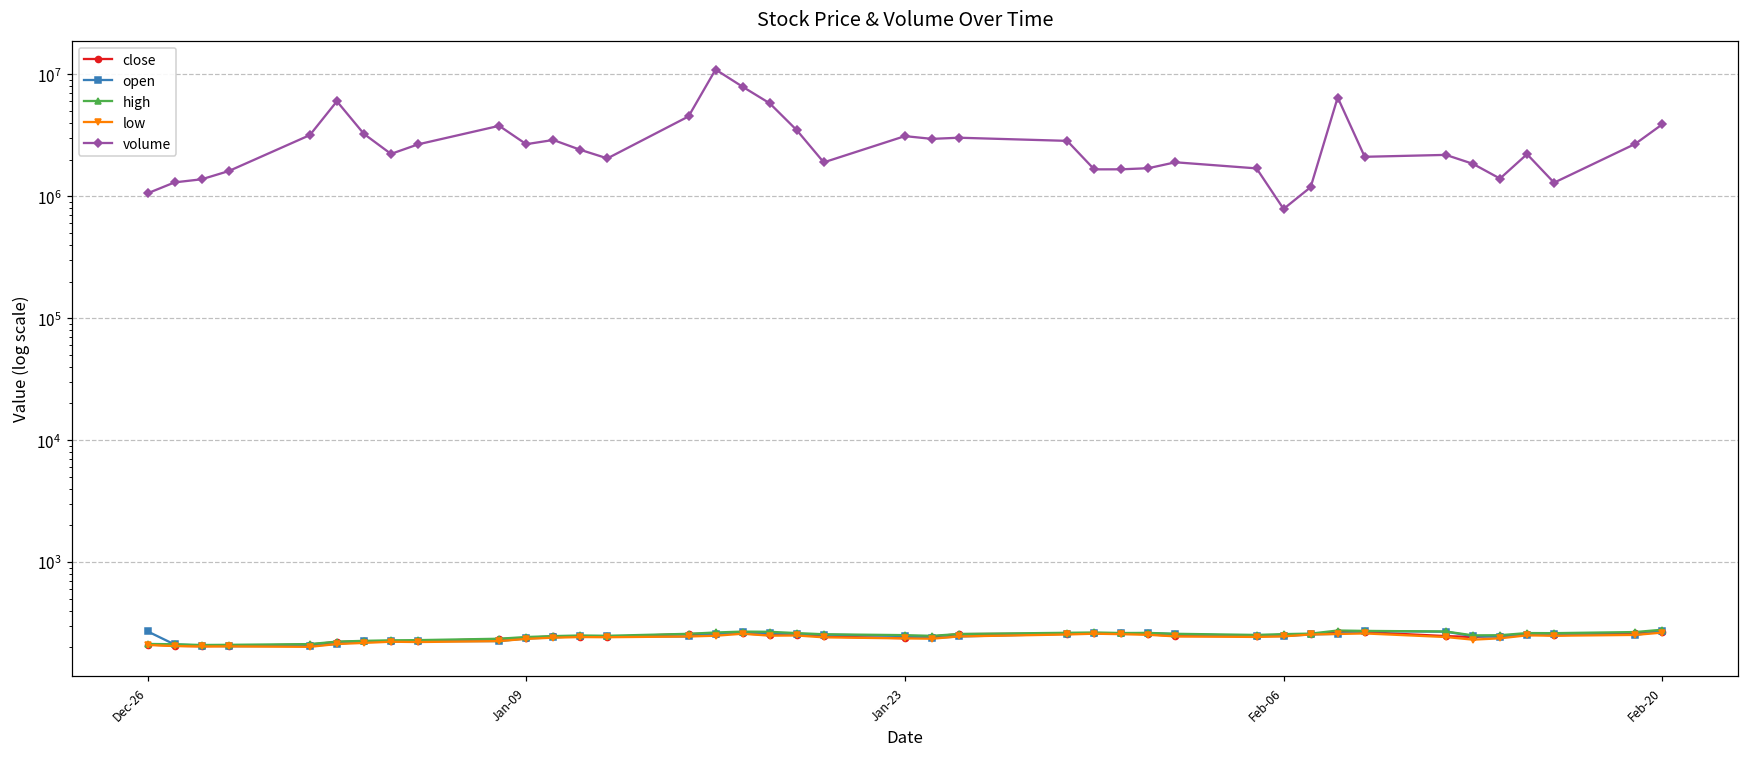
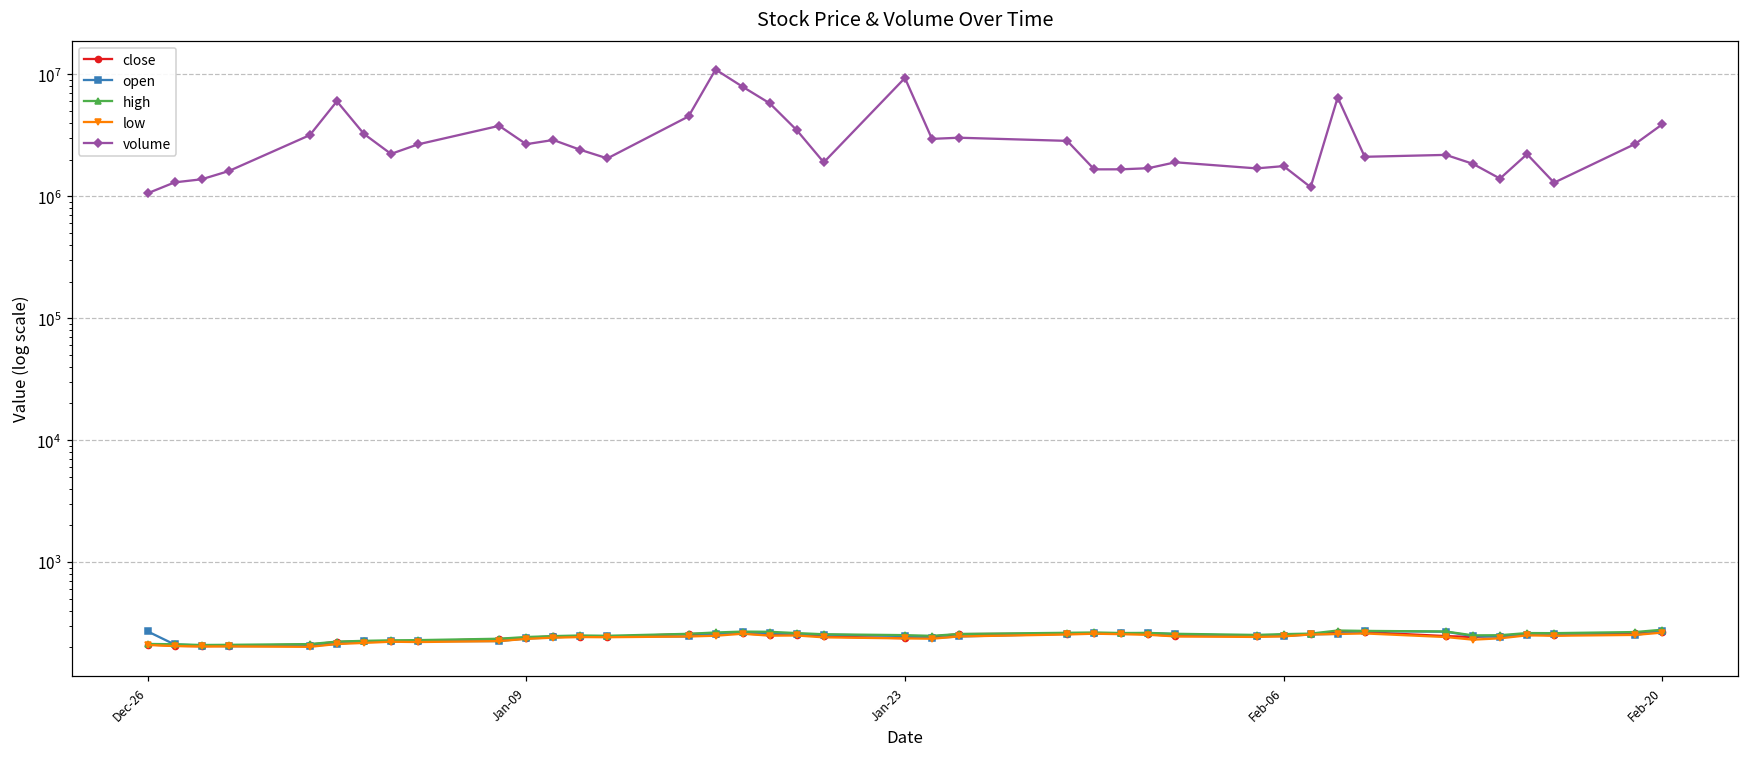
  {
    "open": {
      "Dec-26": 270
    },
    "volume": {
      "Dec-26": 1100000,
      "Jan-09": 2700000,
-     "Jan-23": 3100000,
-     "Feb-06": 800000,
+     "Jan-23": 9000000,
+     "Feb-06": 1800000,
      "Feb-20": 3900000
    }
  }
